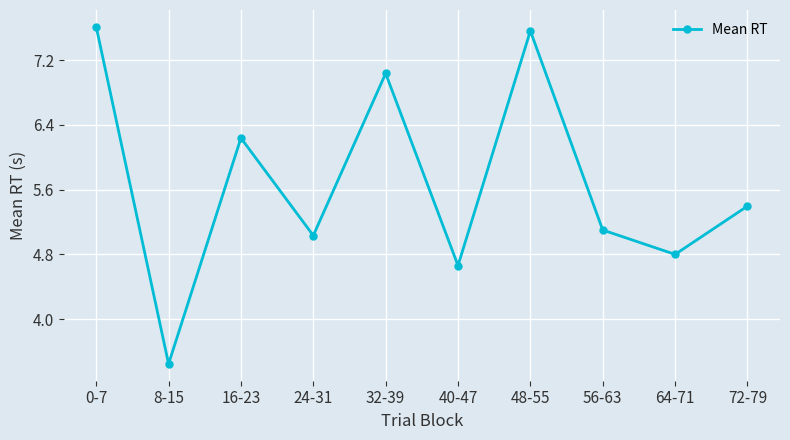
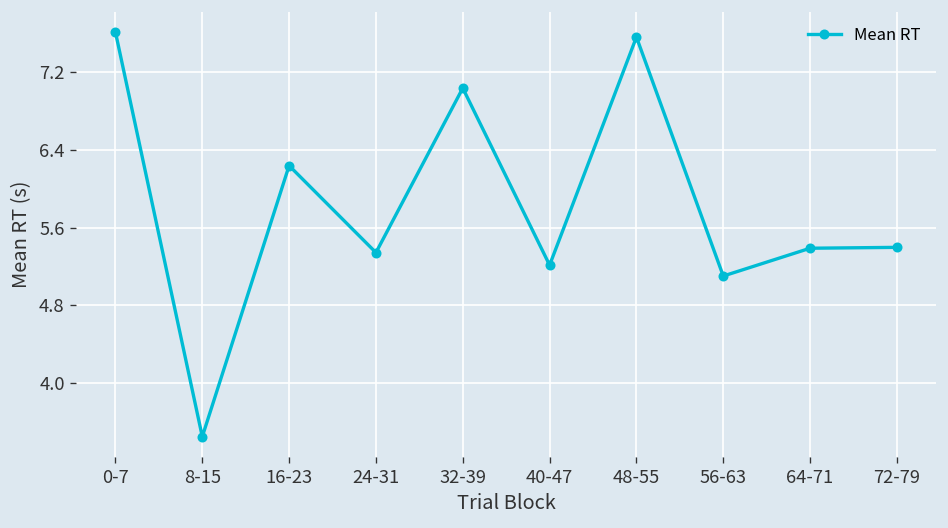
  {
    "0-7": 7.6,
    "8-15": 3.4,
    "16-23": 6.2,
-   "24-31": 5.0,
+   "24-31": 5.3,
    "32-39": 7.0,
-   "40-47": 4.7,
+   "40-47": 5.2,
    "48-55": 7.6,
    "56-63": 5.1,
-   "64-71": 4.8,
+   "64-71": 5.4,
    "72-79": 5.4
  }
